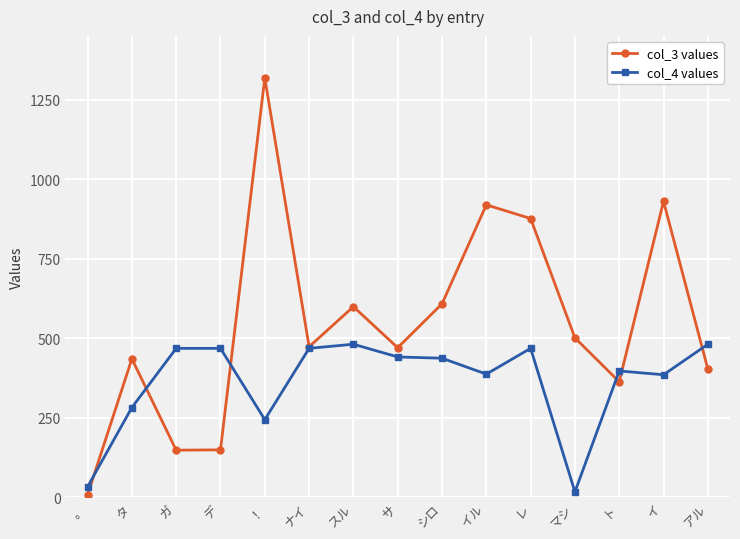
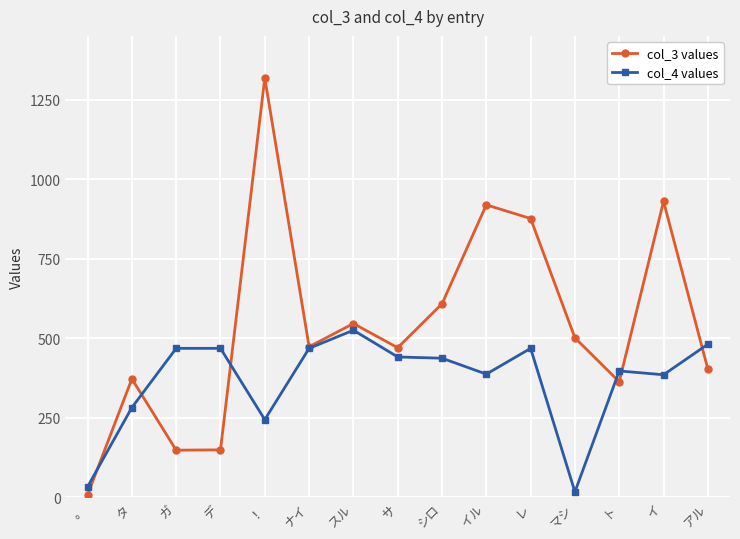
  {
    "col_3 values": {
      "。": 10,
-     "タ": 440,
+     "タ": 370,
      "ガ": 150,
      "デ": 150,
      "！": 1320,
-     "スル": 600,
+     "スル": 550,
      "サ": 470,
      "シロ": 610,
      "イル": 920,
      "レ": 880,
      "マシ": 500,
      "ト": 360,
      "イ": 930,
      "アル": 400
    },
    "col_4 values": {
      "。": 30,
      "タ": 280,
      "ガ": 470,
      "デ": 470,
      "！": 240,
-     "スル": 480,
+     "スル": 530,
      "サ": 440,
      "シロ": 440,
      "イル": 390,
      "レ": 470,
      "マシ": 20,
      "ト": 400,
      "イ": 390,
      "アル": 480
    }
  }
